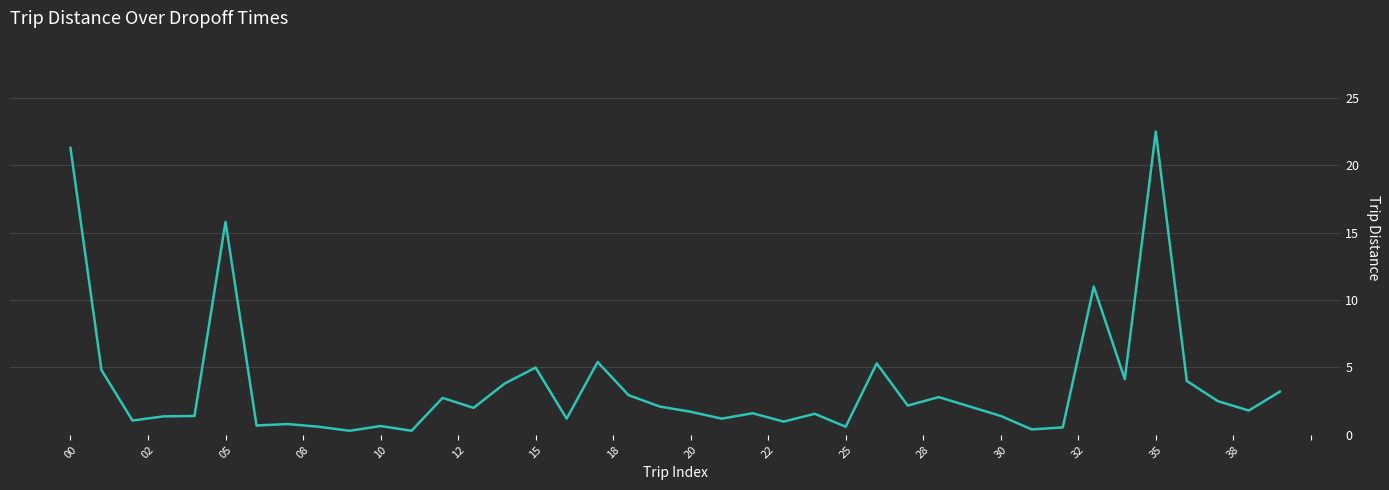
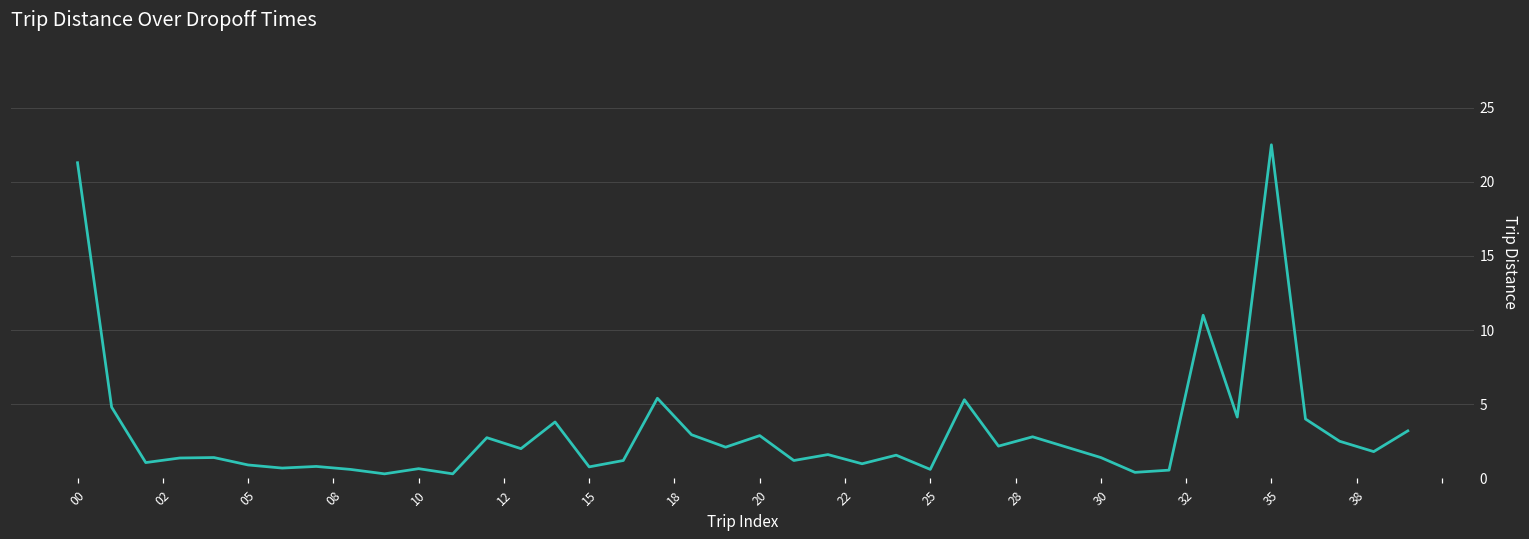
  {
    "00": 21.3,
-   "05": 15.8,
+   "05": 0.9,
    "10": 0.7,
-   "15": 5.0,
-   "20": 1.7,
+   "15": 0.8,
+   "20": 2.9,
    "25": 0.6,
    "30": 1.4,
    "35": 22.5
  }
